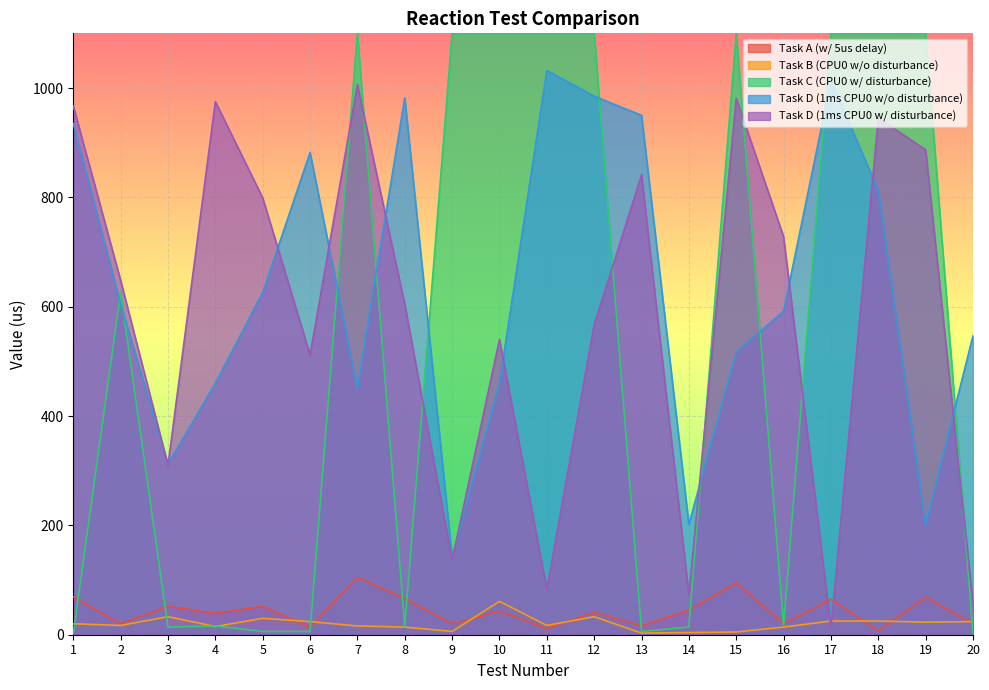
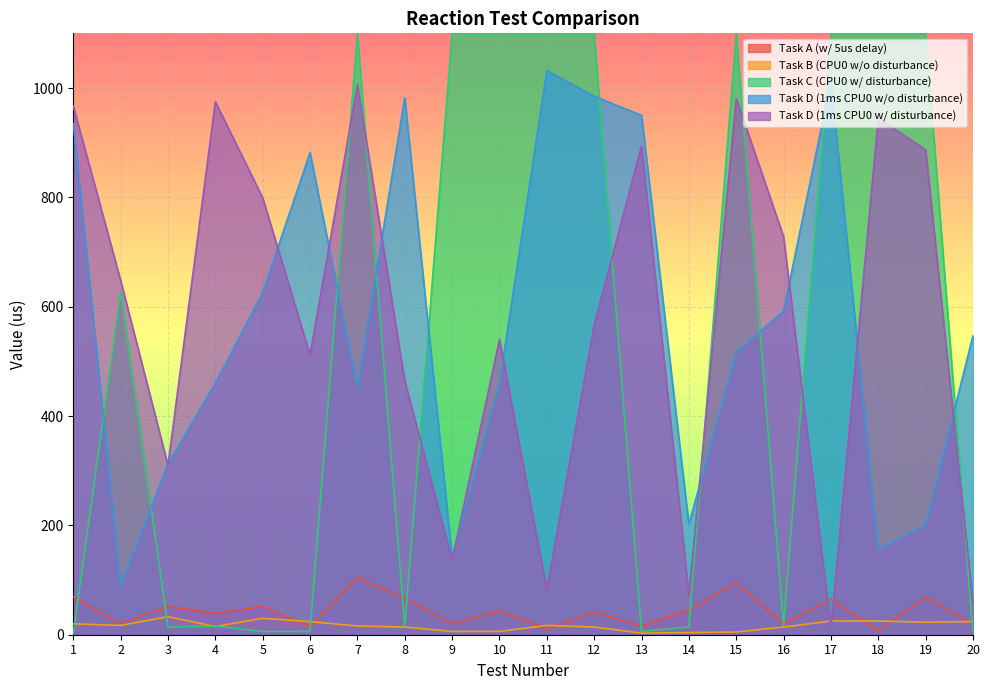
  {
    "Task A (w/ 5us delay)": {
      "1": 70,
      "3": 50,
      "4": 40,
      "5": 50,
      "6": 10,
      "7": 110,
      "8": 70,
      "9": 20,
      "10": 40,
      "11": 10,
      "12": 40,
      "13": 20,
      "14": 50,
      "15": 100,
      "17": 70,
      "18": 10,
      "19": 70
    },
    "Task B (CPU0 w/o disturbance)": {
      "1": 20,
      "3": 30,
      "5": 30,
      "6": 20,
      "7": 20,
      "9": 10,
-     "10": 60,
+     "10": 10,
      "11": 20,
-     "12": 30,
+     "12": 10,
      "14": 0,
      "15": 10,
      "17": 30,
      "18": 30,
      "19": 20
    },
    "Task C (CPU0 w/ disturbance)": {
      "1": 0,
      "2": 630,
      "3": 10,
      "5": 10,
      "6": 10,
      "7": 1100,
      "9": 1100,
      "10": 1100,
      "11": 1100,
      "12": 1100,
      "14": 10,
      "15": 1100,
      "17": 1100,
      "18": 1100,
      "19": 1100,
      "20": 0
    },
    "Task D (1ms CPU0 w/o disturbance)": {
      "1": 940,
-     "2": 610,
+     "2": 90,
      "4": 460,
      "5": 630,
      "6": 880,
      "7": 450,
      "8": 980,
      "9": 140,
      "10": 460,
      "11": 1030,
      "12": 990,
      "13": 950,
      "14": 200,
      "15": 520,
      "16": 590,
-     "18": 810,
+     "18": 160,
      "19": 200,
      "20": 550
    },
    "Task D (1ms CPU0 w/ disturbance)": {
      "1": 970,
      "2": 650,
      "4": 980,
      "5": 800,
      "6": 510,
      "7": 1010,
-     "8": 600,
+     "8": 460,
      "9": 140,
      "10": 540,
      "11": 80,
      "12": 570,
-     "13": 840,
+     "13": 890,
      "14": 70,
      "15": 980,
      "16": 730,
      "17": 10,
      "19": 890,
      "20": 60
    }
  }
